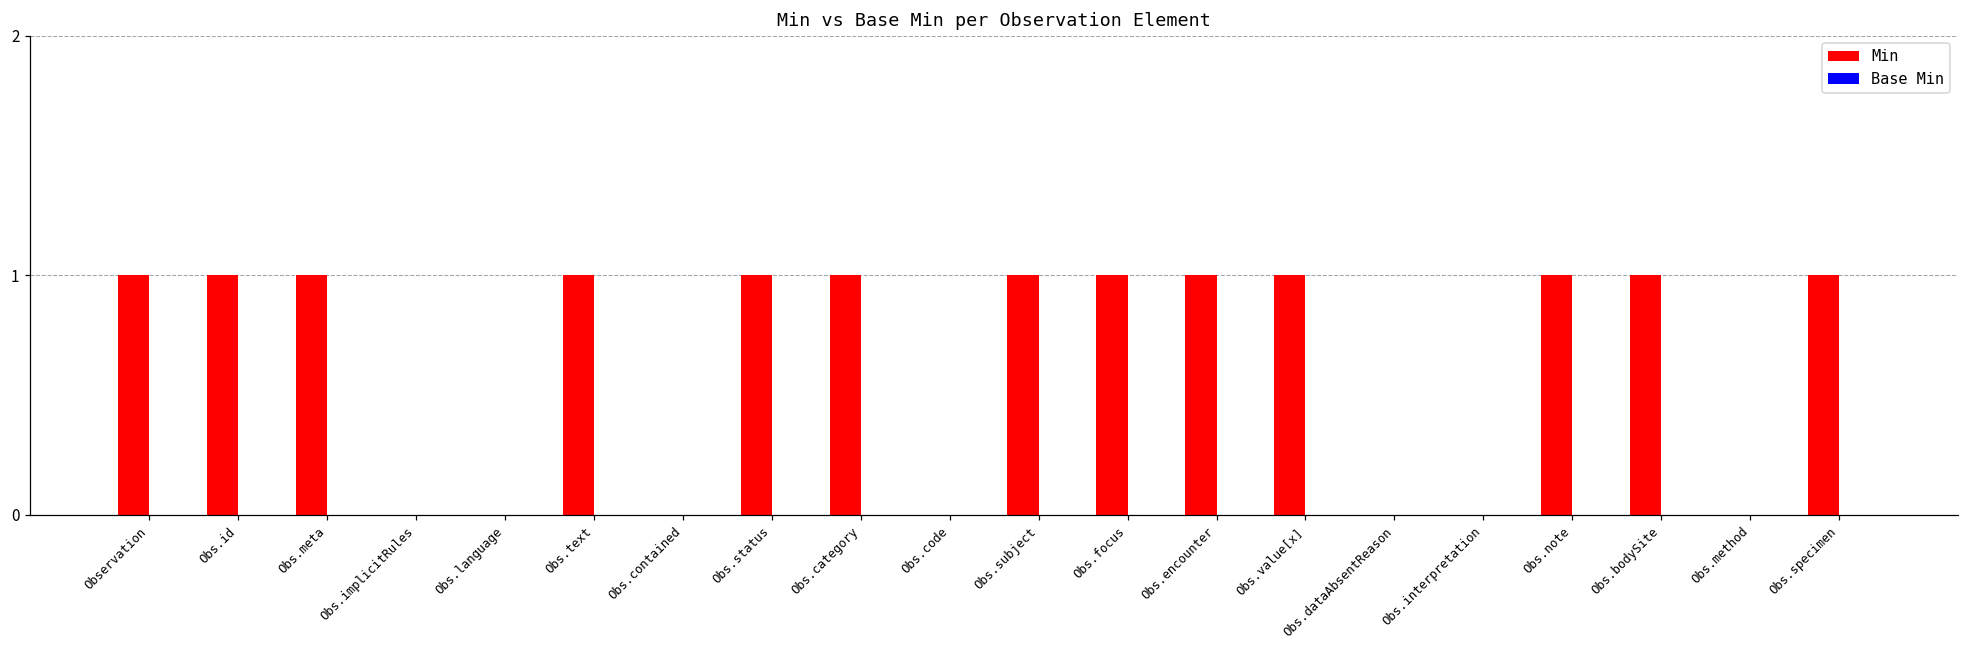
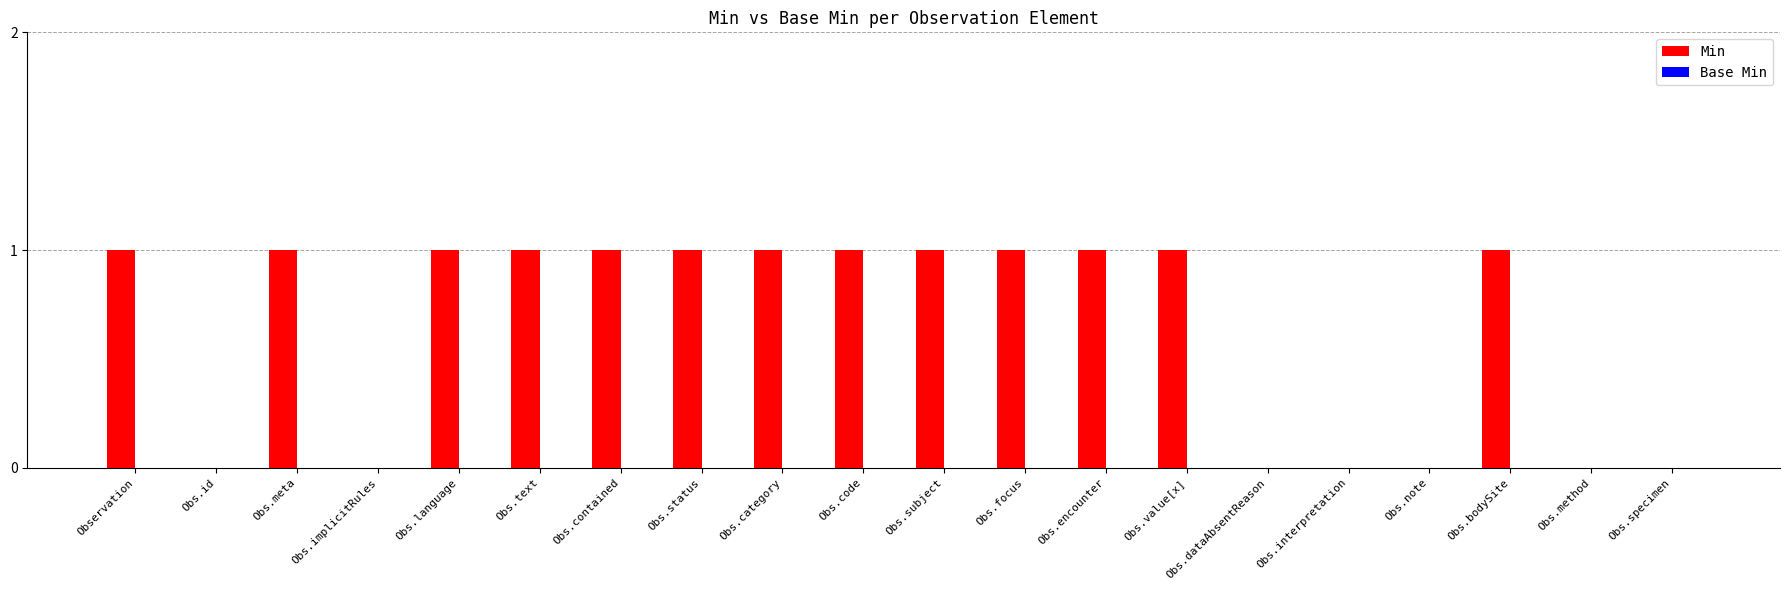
  {
    "Min": {
      "Observation": 1,
-     "Obs.id": 1,
+     "Obs.id": 0,
      "Obs.meta": 1,
      "Obs.implicitRules": 0,
-     "Obs.language": 0,
+     "Obs.language": 1,
      "Obs.text": 1,
-     "Obs.contained": 0,
+     "Obs.contained": 1,
      "Obs.status": 1,
      "Obs.category": 1,
-     "Obs.code": 0,
+     "Obs.code": 1,
      "Obs.subject": 1,
      "Obs.focus": 1,
      "Obs.encounter": 1,
      "Obs.value[x]": 1,
      "Obs.dataAbsentReason": 0,
      "Obs.interpretation": 0,
-     "Obs.note": 1,
+     "Obs.note": 0,
      "Obs.bodySite": 1,
      "Obs.method": 0,
-     "Obs.specimen": 1
+     "Obs.specimen": 0
    },
    "Base Min": {
      "Observation": 0,
      "Obs.id": 0,
      "Obs.meta": 0,
      "Obs.implicitRules": 0,
      "Obs.language": 0,
      "Obs.text": 0,
      "Obs.contained": 0,
      "Obs.status": 0,
      "Obs.category": 0,
      "Obs.code": 0,
      "Obs.subject": 0,
      "Obs.focus": 0,
      "Obs.encounter": 0,
      "Obs.value[x]": 0,
      "Obs.dataAbsentReason": 0,
      "Obs.interpretation": 0,
      "Obs.note": 0,
      "Obs.bodySite": 0,
      "Obs.method": 0,
      "Obs.specimen": 0
    }
  }
